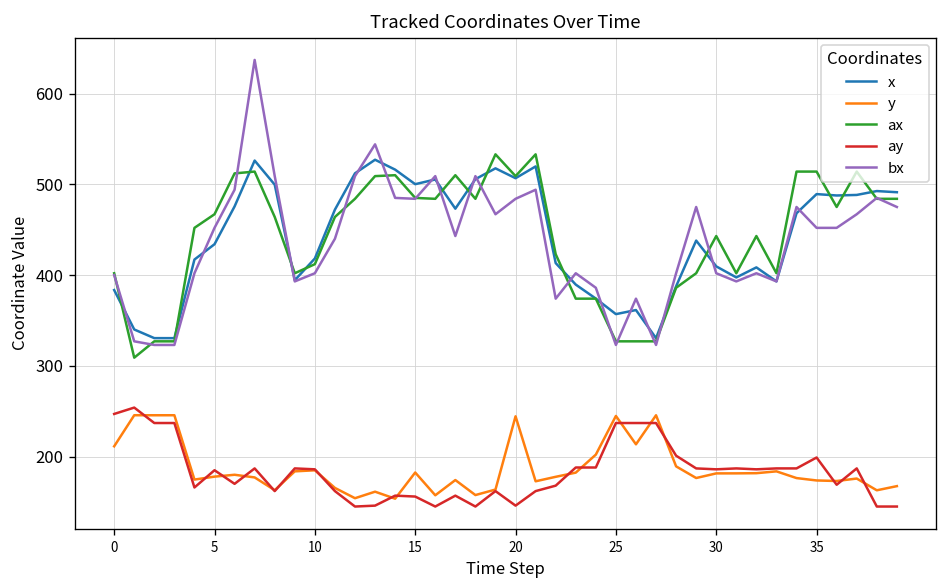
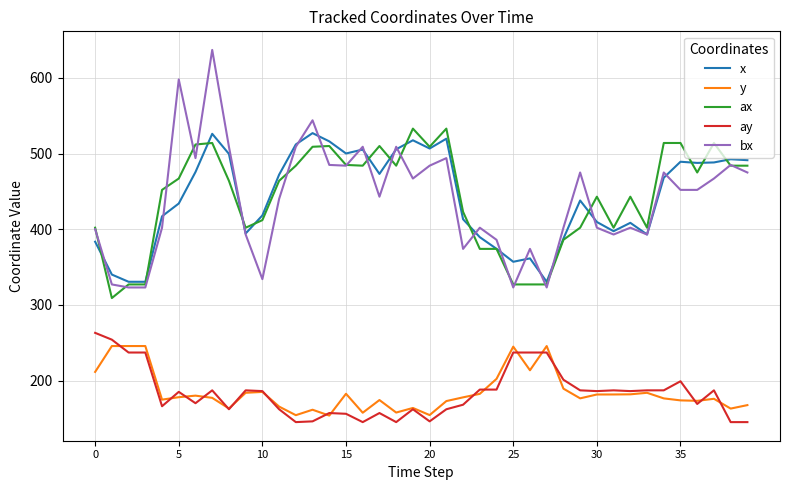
  {
    "x": {
      "0": 380,
      "5": 430,
      "10": 420,
      "15": 500,
      "25": 360,
      "30": 410,
      "35": 490
    },
    "y": {
      "0": 210,
      "5": 180,
      "15": 180,
-     "20": 240,
+     "20": 150,
      "25": 240,
      "30": 180,
      "35": 170
    },
    "ax": {
      "5": 470,
      "10": 410,
      "25": 330,
      "30": 440,
      "35": 510
    },
    "ay": {
-     "0": 250,
+     "0": 260,
      "5": 190,
      "15": 160,
      "20": 150,
      "25": 240,
      "30": 190,
      "35": 200
    },
    "bx": {
-     "5": 450,
-     "10": 400,
+     "5": 600,
+     "10": 330,
      "20": 480,
      "25": 320,
      "30": 400,
      "35": 450
    }
  }
